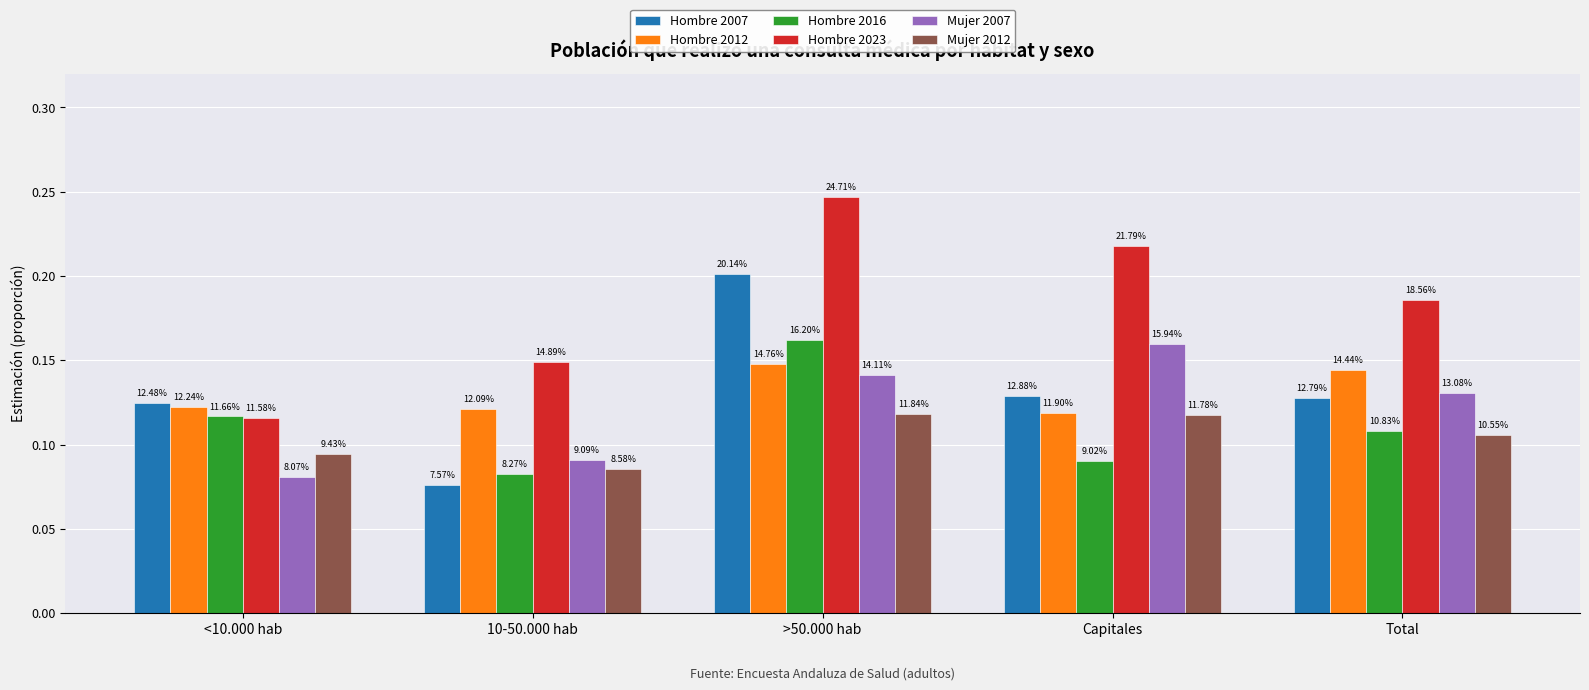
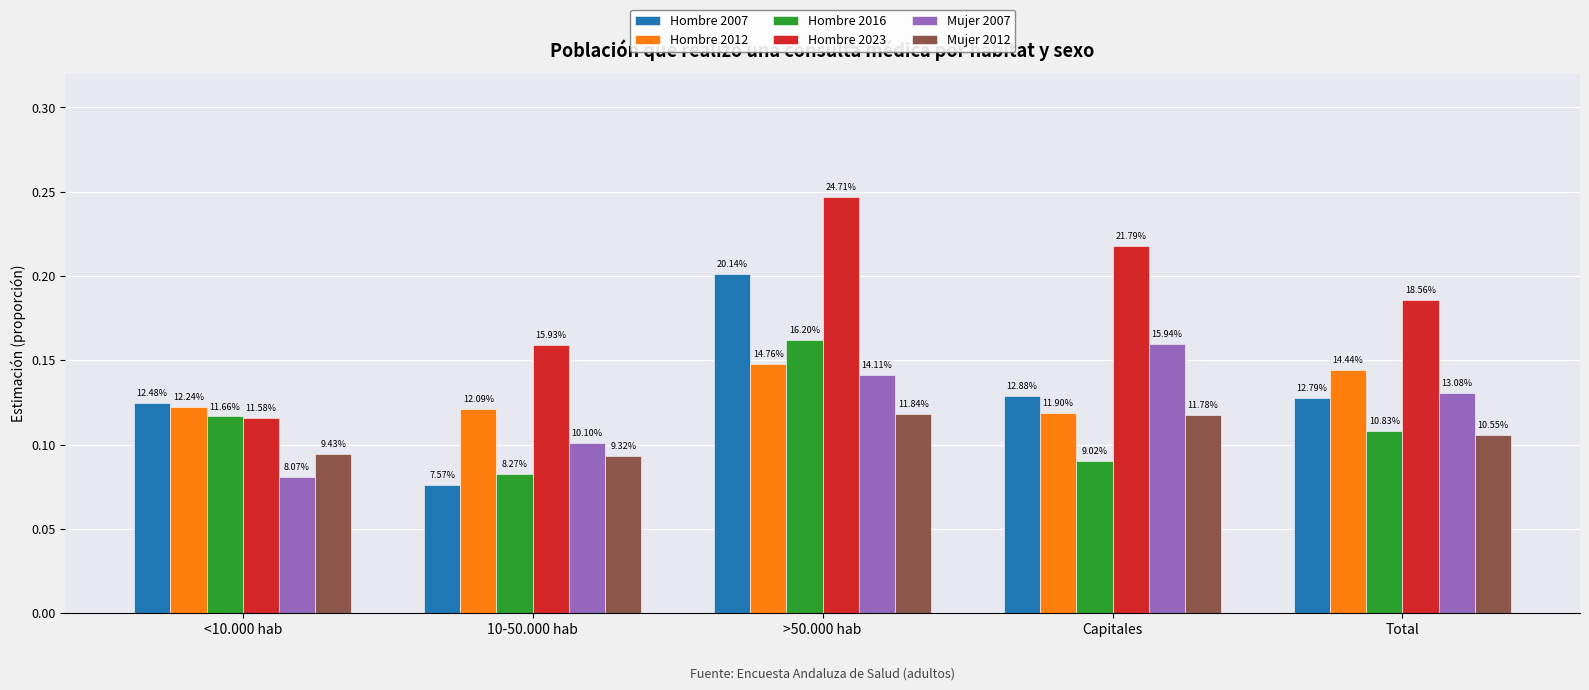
  {
    "Hombre 2007": {
      "<10.000 hab": "12.48%",
      "10-50.000 hab": "7.57%",
      ">50.000 hab": "20.14%",
      "Capitales": "12.88%",
      "Total": "12.79%"
    },
    "Hombre 2012": {
      "<10.000 hab": "12.24%",
      "10-50.000 hab": "12.09%",
      ">50.000 hab": "14.76%",
      "Capitales": "11.90%",
      "Total": "14.44%"
    },
    "Hombre 2016": {
      "<10.000 hab": "11.66%",
      "10-50.000 hab": "8.27%",
      ">50.000 hab": "16.20%",
      "Capitales": "9.02%",
      "Total": "10.83%"
    },
    "Hombre 2023": {
      "<10.000 hab": "11.58%",
-     "10-50.000 hab": "14.89%",
+     "10-50.000 hab": "15.93%",
      ">50.000 hab": "24.71%",
      "Capitales": "21.79%",
      "Total": "18.56%"
    },
    "Mujer 2007": {
      "<10.000 hab": "8.07%",
-     "10-50.000 hab": "9.09%",
+     "10-50.000 hab": "10.10%",
      ">50.000 hab": "14.11%",
      "Capitales": "15.94%",
      "Total": "13.08%"
    },
    "Mujer 2012": {
      "<10.000 hab": "9.43%",
-     "10-50.000 hab": "8.58%",
+     "10-50.000 hab": "9.32%",
      ">50.000 hab": "11.84%",
      "Capitales": "11.78%",
      "Total": "10.55%"
    }
  }
